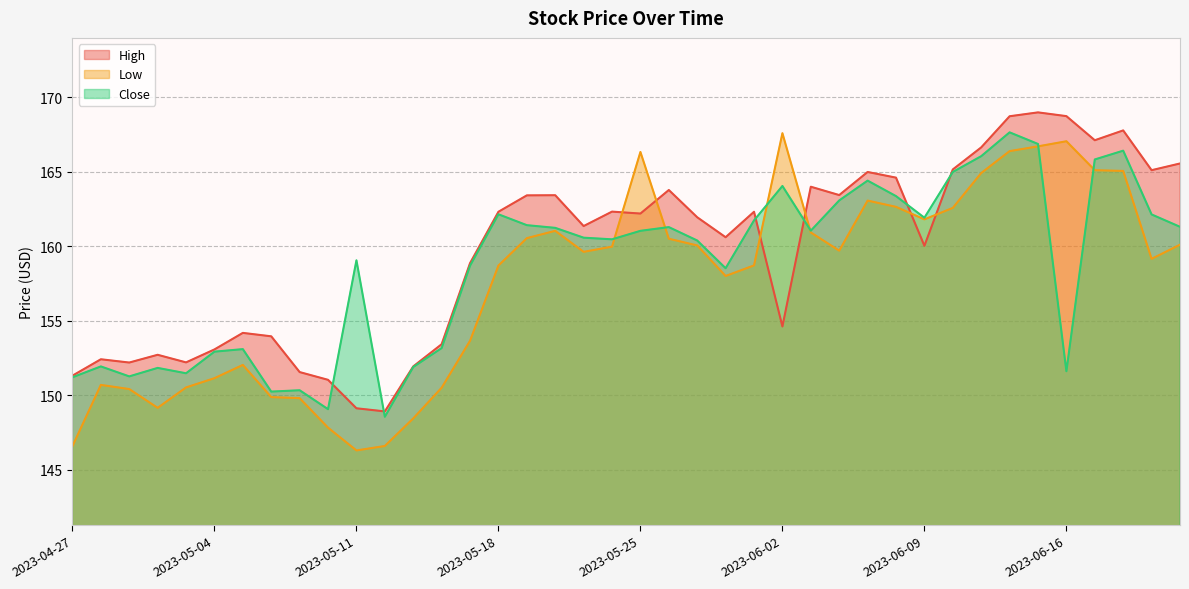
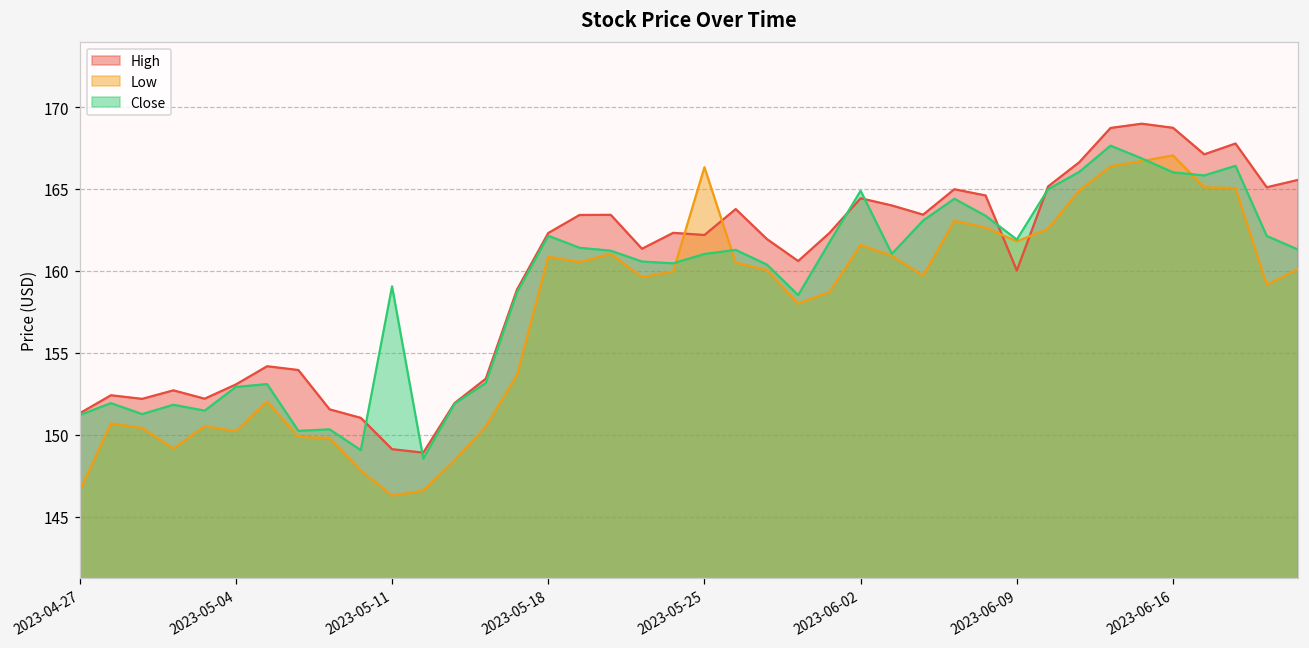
  {
    "High": {
      "2023-05-11": 149.1,
      "2023-05-25": 162.2,
-     "2023-06-02": 154.6,
+     "2023-06-02": 164.4,
      "2023-06-09": 160.0,
      "2023-06-16": 168.7
    },
    "Low": {
      "2023-04-27": 146.6,
-     "2023-05-04": 151.1,
+     "2023-05-04": 150.2,
      "2023-05-11": 146.3,
-     "2023-05-18": 158.7,
+     "2023-05-18": 160.9,
      "2023-05-25": 166.3,
-     "2023-06-02": 167.6,
+     "2023-06-02": 161.6,
      "2023-06-16": 167.0
    },
    "Close": {
      "2023-05-11": 159.1,
      "2023-05-25": 161.0,
-     "2023-06-02": 164.0,
-     "2023-06-16": 151.6
+     "2023-06-02": 164.9,
+     "2023-06-16": 166.0
    }
  }
